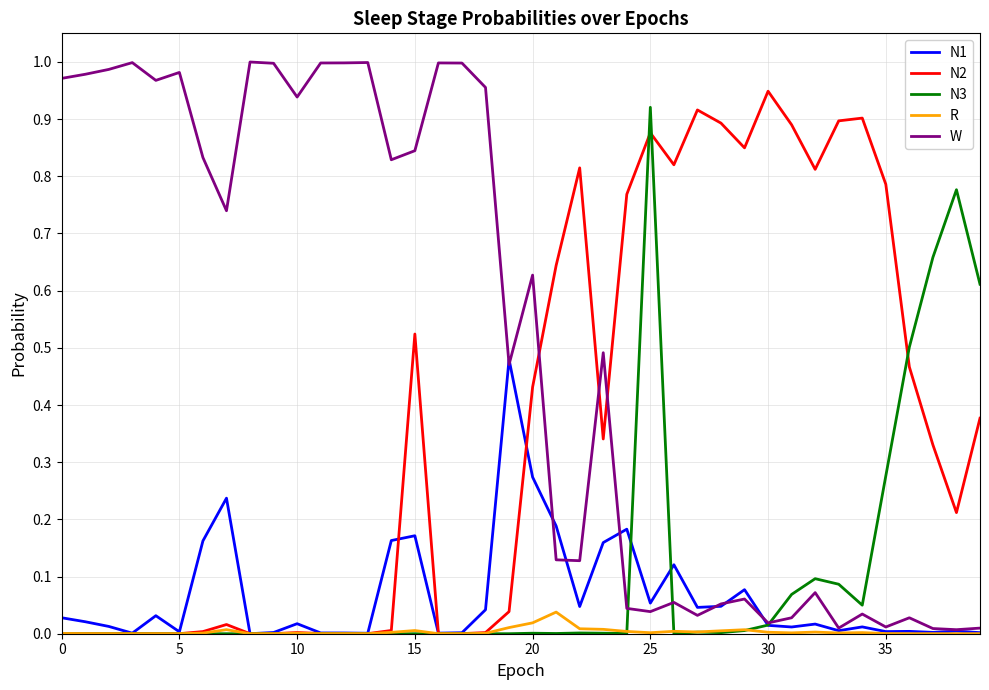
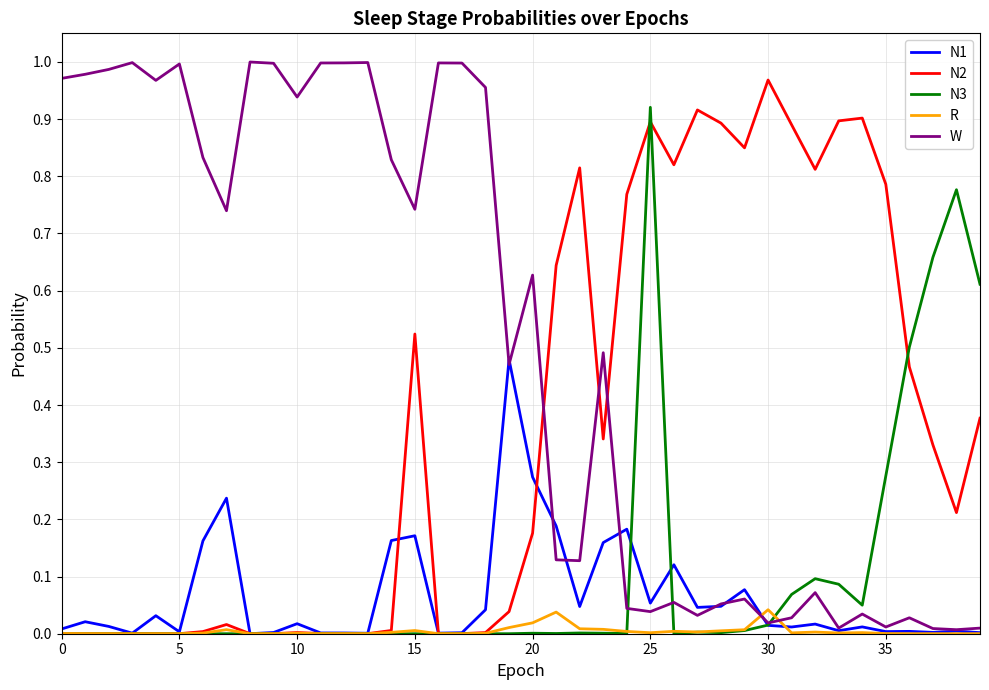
  {
    "N1": {
-     "0": 0.03,
+     "0": 0.01,
      "10": 0.02,
      "15": 0.17,
      "20": 0.27,
      "25": 0.05
    },
    "N2": {
      "15": 0.52,
-     "20": 0.43,
-     "25": 0.88,
-     "30": 0.95,
+     "20": 0.18,
+     "25": 0.90,
+     "30": 0.97,
      "35": 0.79
    },
    "N3": {
      "15": 0.00,
      "20": 0.00,
      "25": 0.92,
      "35": 0.28
    },
    "R": {
      "15": 0.01,
      "20": 0.02,
      "25": 0.00,
-     "30": 0.00
+     "30": 0.04
    },
    "W": {
      "0": 0.97,
-     "5": 0.98,
+     "5": 1.00,
      "10": 0.94,
-     "15": 0.84,
+     "15": 0.74,
      "20": 0.63,
      "25": 0.04,
      "35": 0.01
    }
  }
